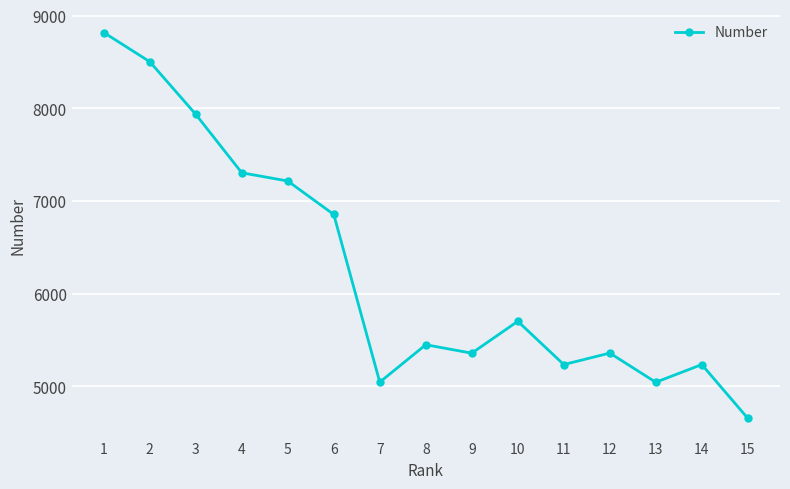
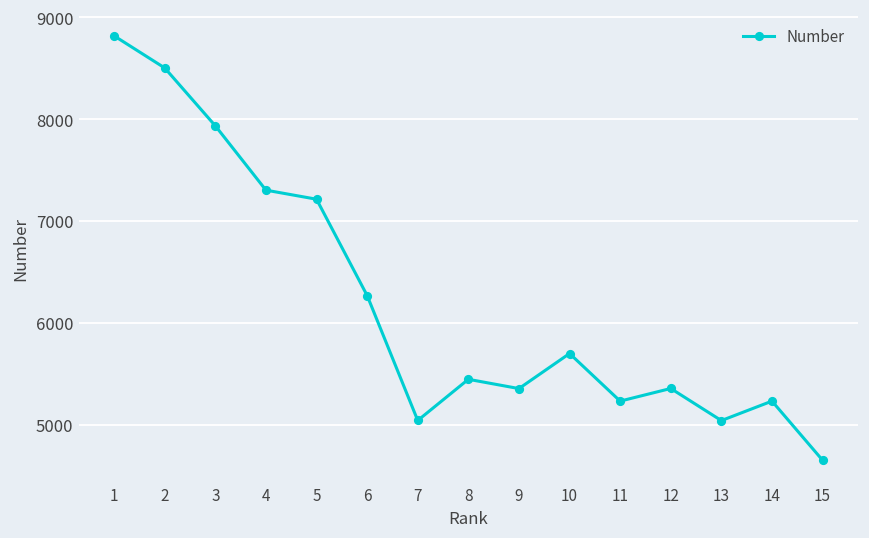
  {
    "1": 8800,
    "2": 8500,
    "3": 7900,
    "4": 7300,
    "5": 7200,
-   "6": 6900,
+   "6": 6300,
    "7": 5000,
    "8": 5400,
    "9": 5400,
    "10": 5700,
    "11": 5200,
    "12": 5400,
    "13": 5000,
    "14": 5200,
    "15": 4700
  }
